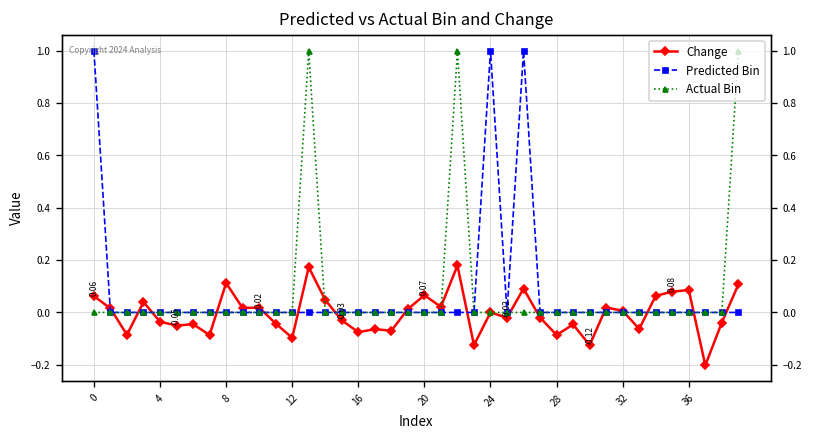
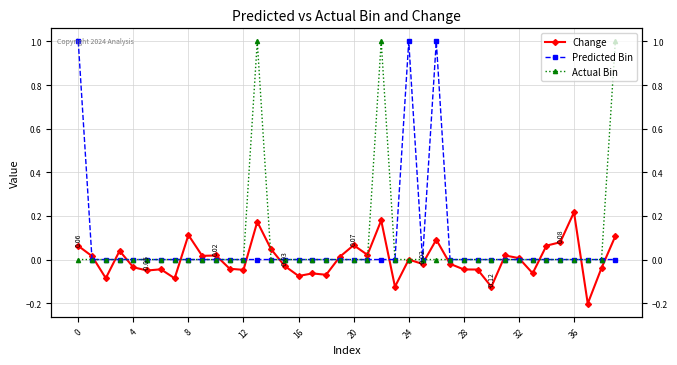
  {
    "Change": {
      "4": -0.04,
      "8": 0.11,
-     "12": -0.10,
+     "12": -0.05,
      "16": -0.08,
-     "28": -0.09,
-     "36": 0.09
+     "28": -0.05,
+     "36": 0.22
    },
    "Predicted Bin": {
      "24": 1.00
    },
    "Actual Bin": {
      "0": 0.00
    }
  }
